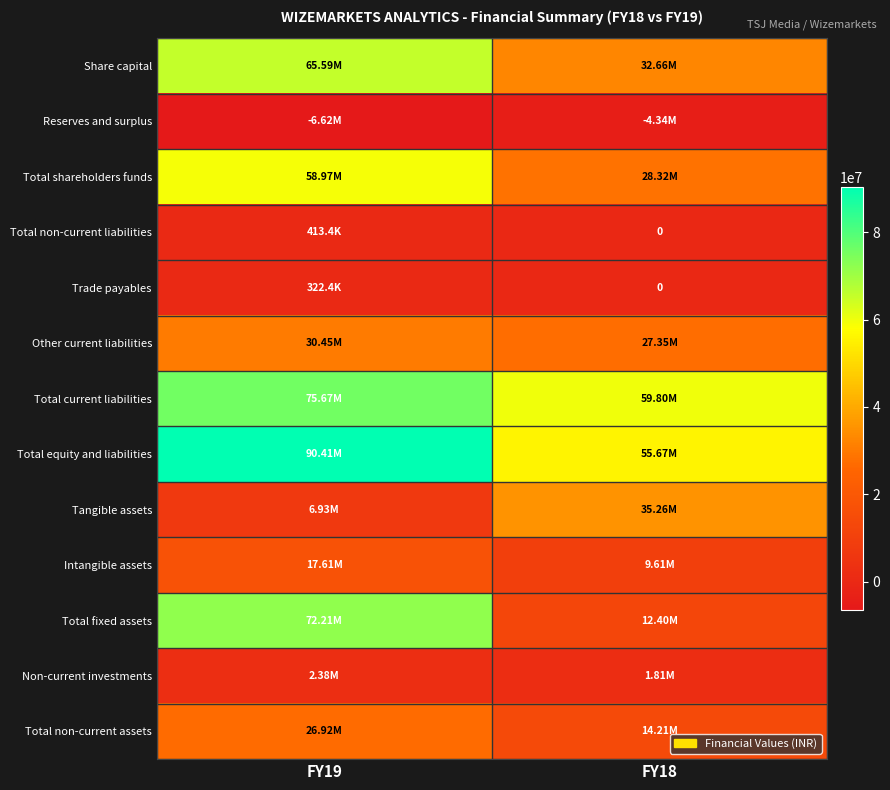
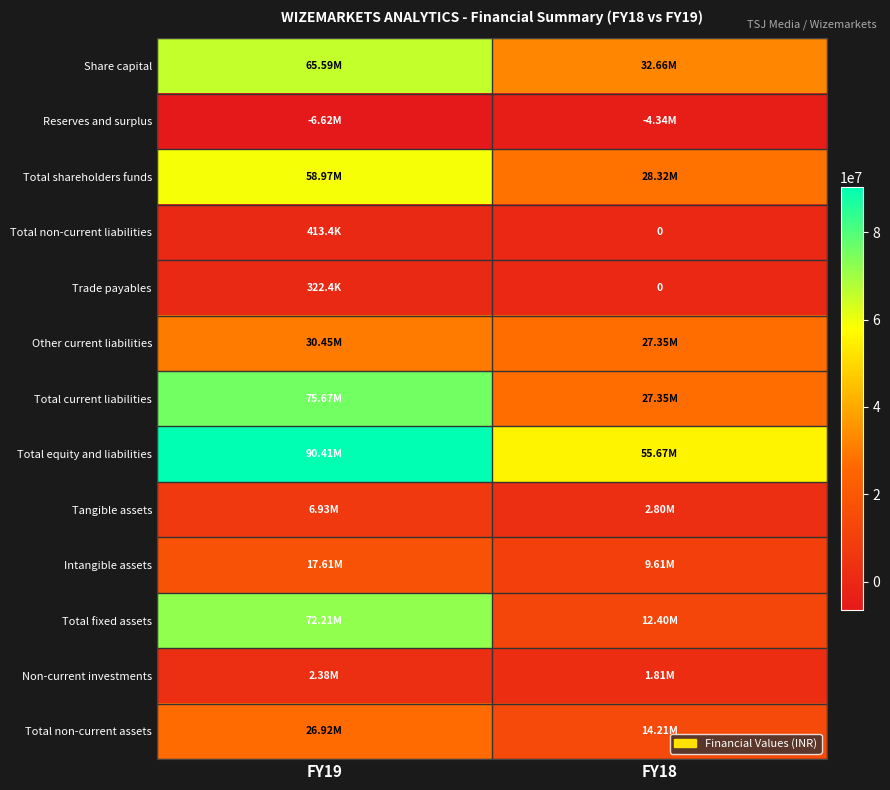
  {
    "Share capital": {
      "FY19": "65.59M",
      "FY18": "32.66M"
    },
    "Reserves and surplus": {
      "FY19": "-6.62M",
      "FY18": "-4.34M"
    },
    "Total shareholders funds": {
      "FY19": "58.97M",
      "FY18": "28.32M"
    },
    "Total non-current liabilities": {
      "FY19": "413.4K",
      "FY18": "0"
    },
    "Trade payables": {
      "FY19": "322.4K",
      "FY18": "0"
    },
    "Other current liabilities": {
      "FY19": "30.45M",
      "FY18": "27.35M"
    },
    "Total current liabilities": {
      "FY19": "75.67M",
-     "FY18": "59.80M"
+     "FY18": "27.35M"
    },
    "Total equity and liabilities": {
      "FY19": "90.41M",
      "FY18": "55.67M"
    },
    "Tangible assets": {
      "FY19": "6.93M",
-     "FY18": "35.26M"
+     "FY18": "2.80M"
    },
    "Intangible assets": {
      "FY19": "17.61M",
      "FY18": "9.61M"
    },
    "Total fixed assets": {
      "FY19": "72.21M",
      "FY18": "12.40M"
    },
    "Non-current investments": {
      "FY19": "2.38M",
      "FY18": "1.81M"
    },
    "Total non-current assets": {
      "FY19": "26.92M"
    }
  }
